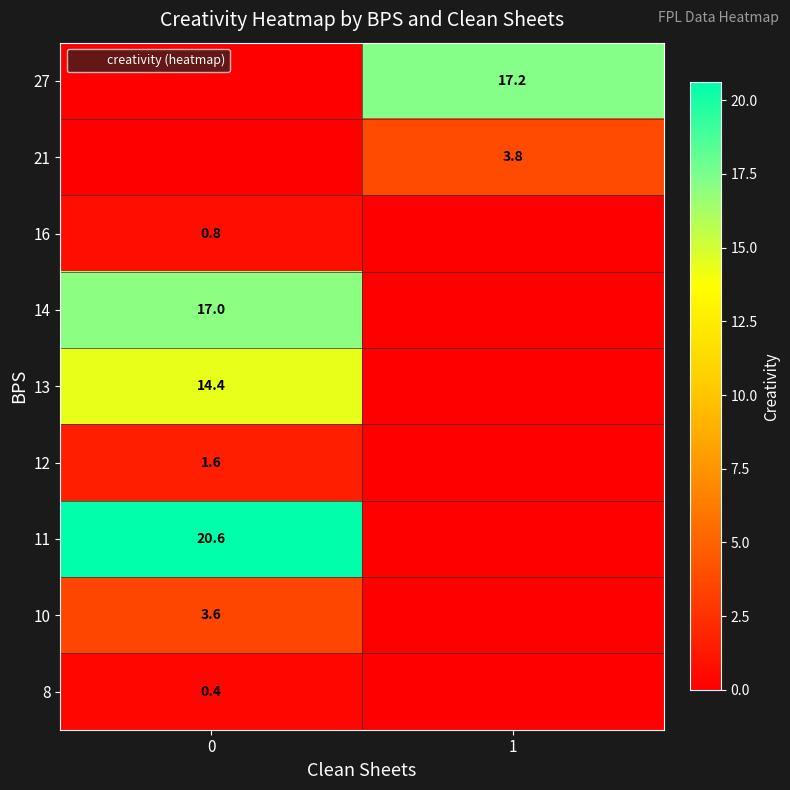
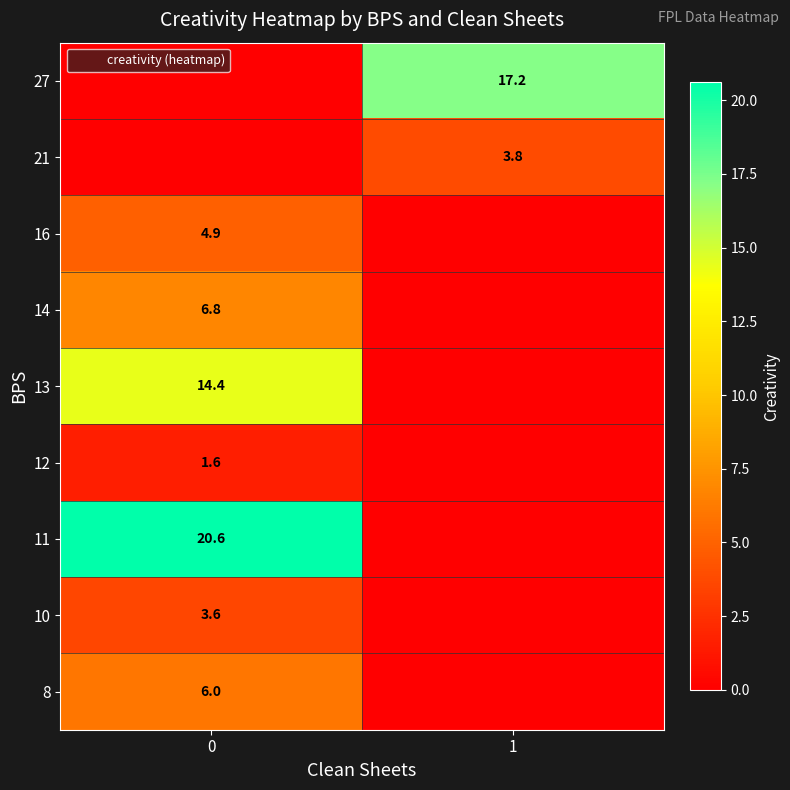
  {
    "27": {
      "1": 17.2
    },
    "21": {
      "1": 3.8
    },
    "16": {
-     "0": 0.8
+     "0": 4.9
    },
    "14": {
-     "0": 17.0
+     "0": 6.8
    },
    "13": {
      "0": 14.4
    },
    "12": {
      "0": 1.6
    },
    "11": {
      "0": 20.6
    },
    "10": {
      "0": 3.6
    },
    "8": {
-     "0": 0.4
+     "0": 6.0
    }
  }
